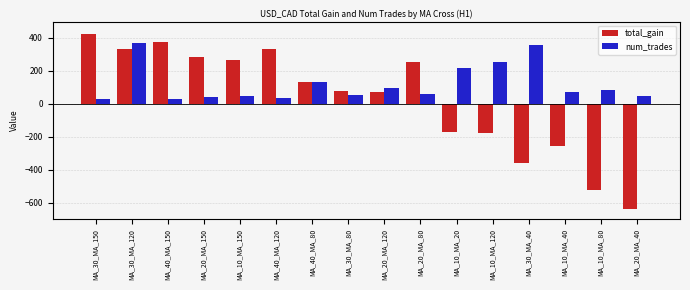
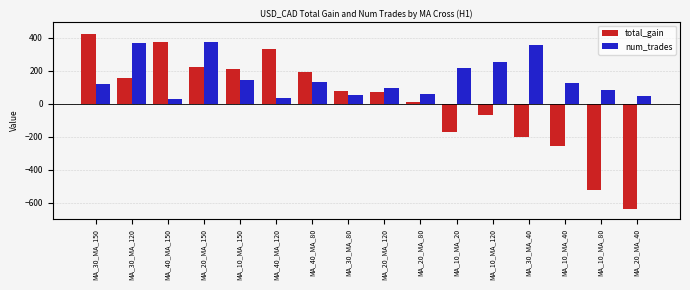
  {
    "total_gain": {
      "MA_30_MA_150": 420,
-     "MA_30_MA_120": 340,
+     "MA_30_MA_120": 160,
      "MA_40_MA_150": 370,
-     "MA_20_MA_150": 290,
-     "MA_10_MA_150": 270,
+     "MA_20_MA_150": 220,
+     "MA_10_MA_150": 210,
      "MA_40_MA_120": 330,
-     "MA_40_MA_80": 130,
+     "MA_40_MA_80": 190,
      "MA_30_MA_80": 80,
      "MA_20_MA_120": 70,
-     "MA_20_MA_80": 260,
+     "MA_20_MA_80": 10,
      "MA_10_MA_20": -170,
-     "MA_10_MA_120": -180,
-     "MA_30_MA_40": -360,
+     "MA_10_MA_120": -70,
+     "MA_30_MA_40": -200,
      "MA_10_MA_40": -250,
      "MA_10_MA_80": -530,
      "MA_20_MA_40": -640
    },
    "num_trades": {
-     "MA_30_MA_150": 30,
+     "MA_30_MA_150": 120,
      "MA_30_MA_120": 370,
      "MA_40_MA_150": 30,
-     "MA_20_MA_150": 40,
-     "MA_10_MA_150": 50,
+     "MA_20_MA_150": 380,
+     "MA_10_MA_150": 150,
      "MA_40_MA_120": 30,
      "MA_40_MA_80": 130,
      "MA_30_MA_80": 50,
      "MA_20_MA_120": 100,
      "MA_20_MA_80": 60,
      "MA_10_MA_20": 220,
      "MA_10_MA_120": 250,
      "MA_30_MA_40": 360,
-     "MA_10_MA_40": 70,
+     "MA_10_MA_40": 130,
      "MA_10_MA_80": 90,
      "MA_20_MA_40": 50
    }
  }
